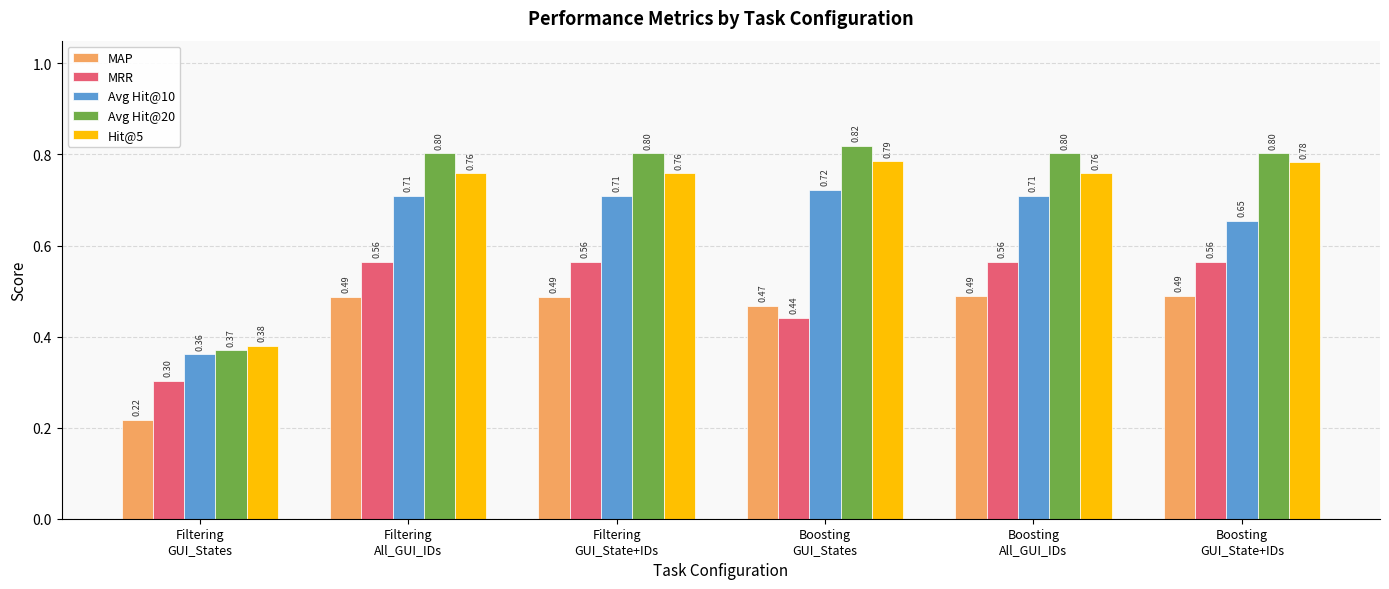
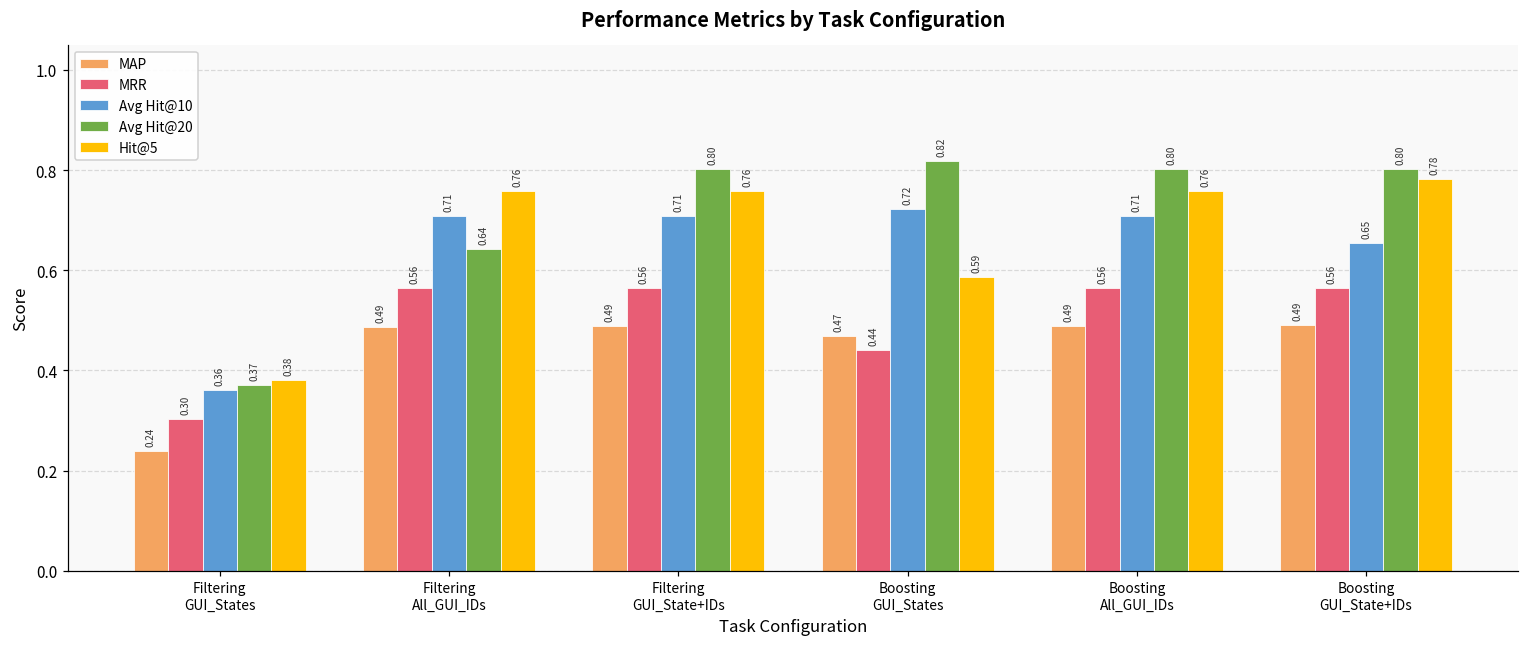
  {
    "MAP": {
-     "Filtering GUI_States": 0.22,
+     "Filtering GUI_States": 0.24,
      "Filtering All_GUI_IDs": 0.49,
      "Filtering GUI_State+IDs": 0.49,
      "Boosting GUI_States": 0.47,
      "Boosting All_GUI_IDs": 0.49,
      "Boosting GUI_State+IDs": 0.49
    },
    "MRR": {
      "Filtering GUI_States": 0.30,
      "Filtering All_GUI_IDs": 0.56,
      "Filtering GUI_State+IDs": 0.56,
      "Boosting GUI_States": 0.44,
      "Boosting All_GUI_IDs": 0.56,
      "Boosting GUI_State+IDs": 0.56
    },
    "Avg Hit@10": {
      "Filtering GUI_States": 0.36,
      "Filtering All_GUI_IDs": 0.71,
      "Filtering GUI_State+IDs": 0.71,
      "Boosting GUI_States": 0.72,
      "Boosting All_GUI_IDs": 0.71,
      "Boosting GUI_State+IDs": 0.65
    },
    "Avg Hit@20": {
      "Filtering GUI_States": 0.37,
-     "Filtering All_GUI_IDs": 0.80,
+     "Filtering All_GUI_IDs": 0.64,
      "Filtering GUI_State+IDs": 0.80,
      "Boosting GUI_States": 0.82,
      "Boosting All_GUI_IDs": 0.80,
      "Boosting GUI_State+IDs": 0.80
    },
    "Hit@5": {
      "Filtering GUI_States": 0.38,
      "Filtering All_GUI_IDs": 0.76,
      "Filtering GUI_State+IDs": 0.76,
-     "Boosting GUI_States": 0.79,
+     "Boosting GUI_States": 0.59,
      "Boosting All_GUI_IDs": 0.76,
      "Boosting GUI_State+IDs": 0.78
    }
  }
